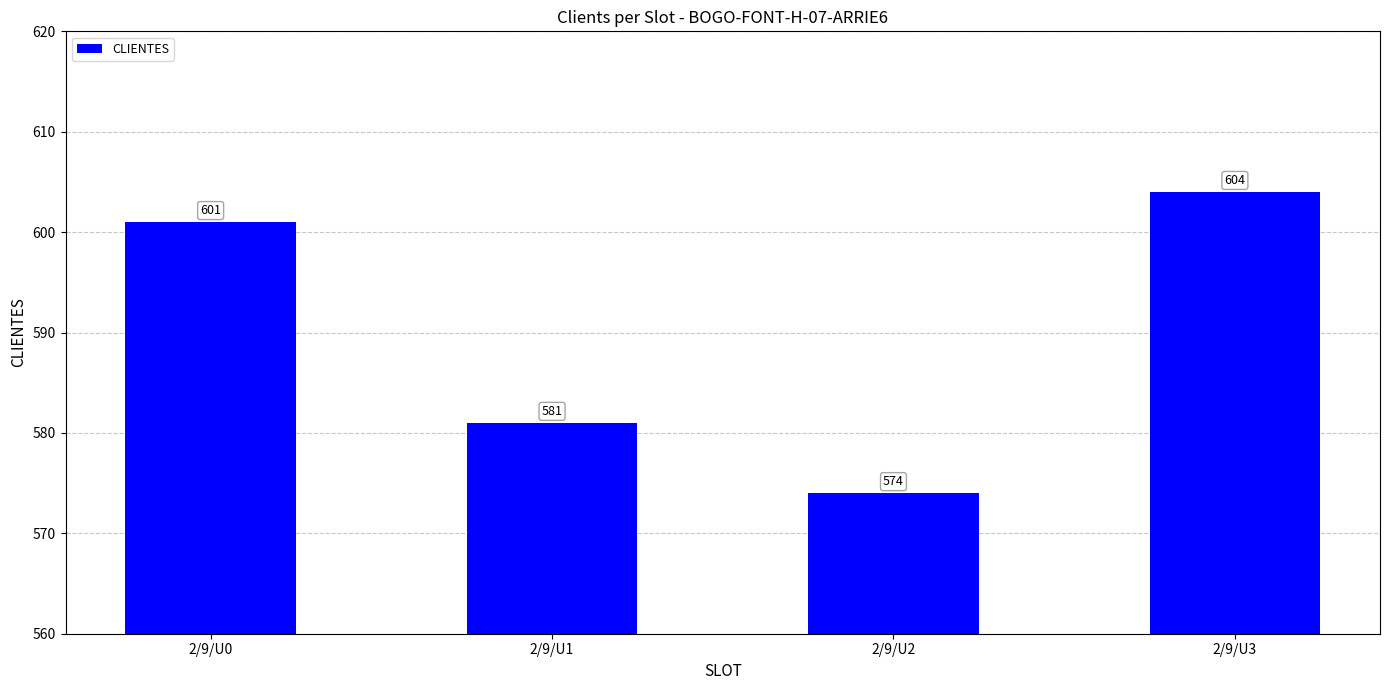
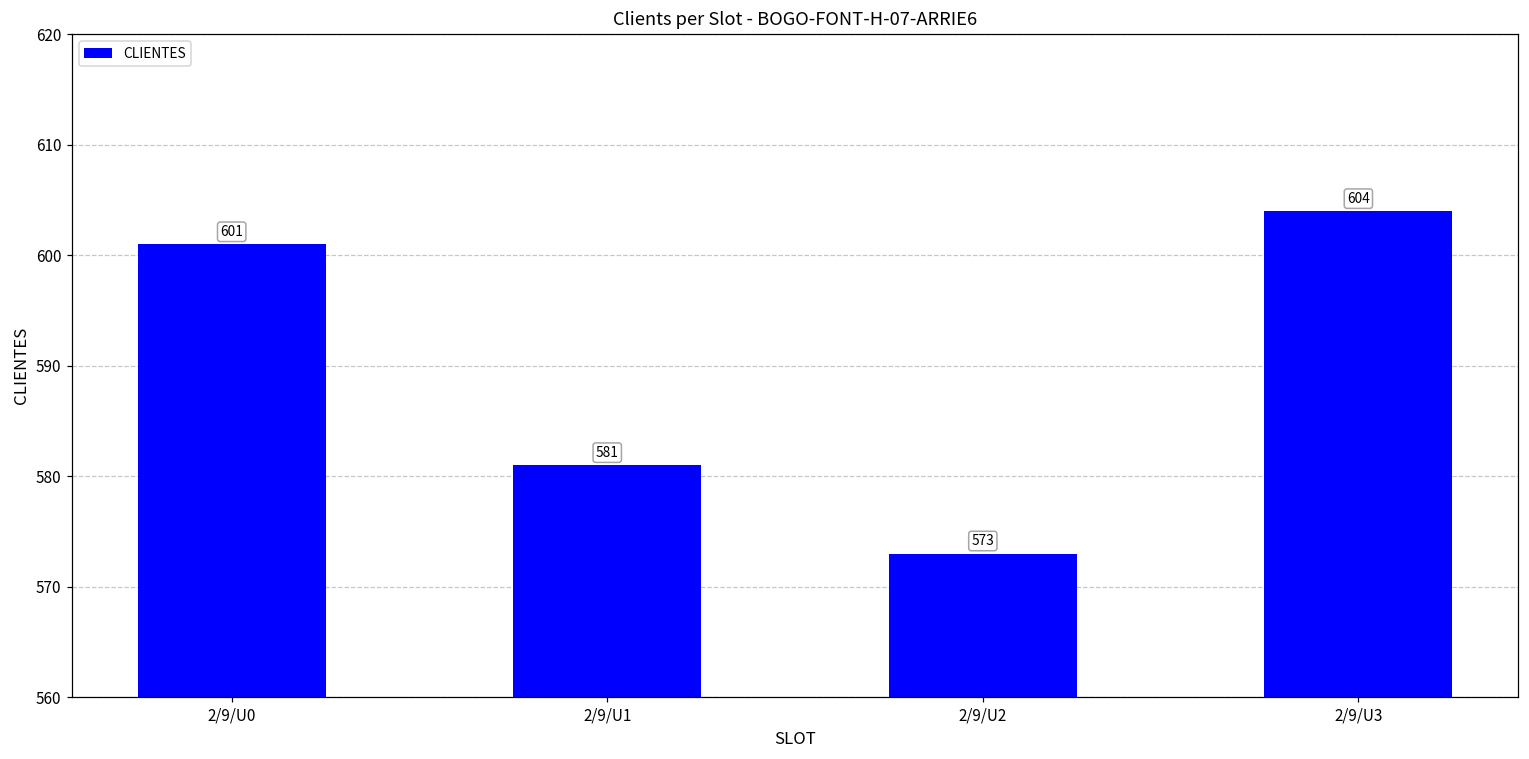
  {
-   "2/9/U2": 574
+   "2/9/U2": 573
  }
